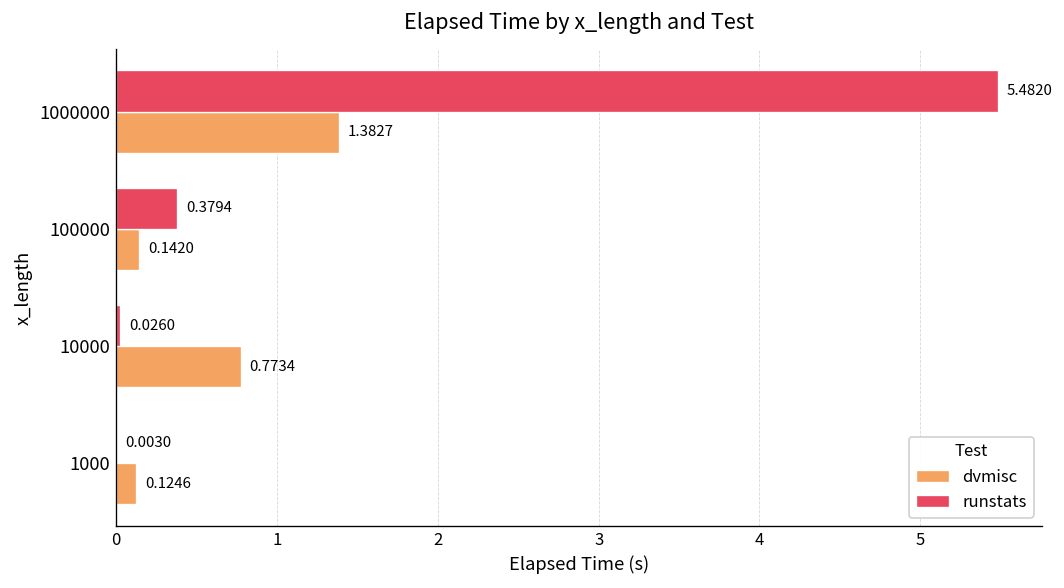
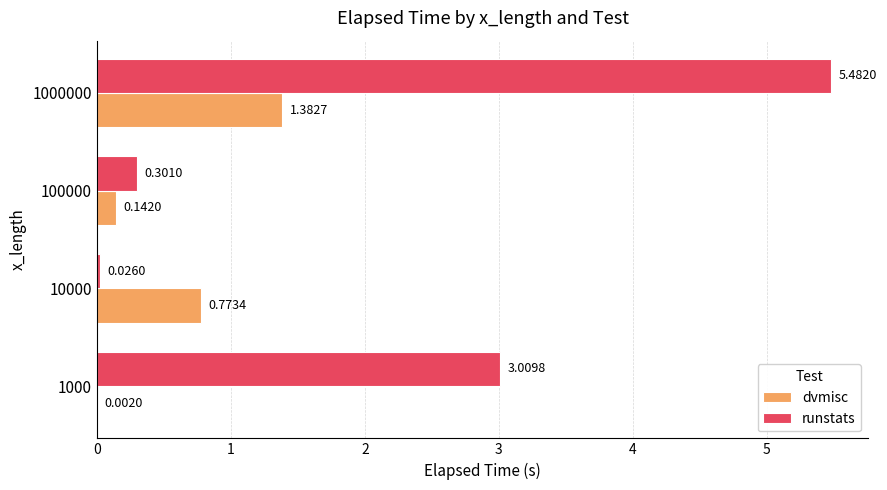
  {
    "dvmisc": {
      "1000000": 1.3827,
      "100000": 0.1420,
      "10000": 0.7734,
-     "1000": 0.1246
+     "1000": 0.0020
    },
    "runstats": {
      "1000000": 5.4820,
-     "100000": 0.3794,
+     "100000": 0.3010,
      "10000": 0.0260,
-     "1000": 0.0030
+     "1000": 3.0098
    }
  }
